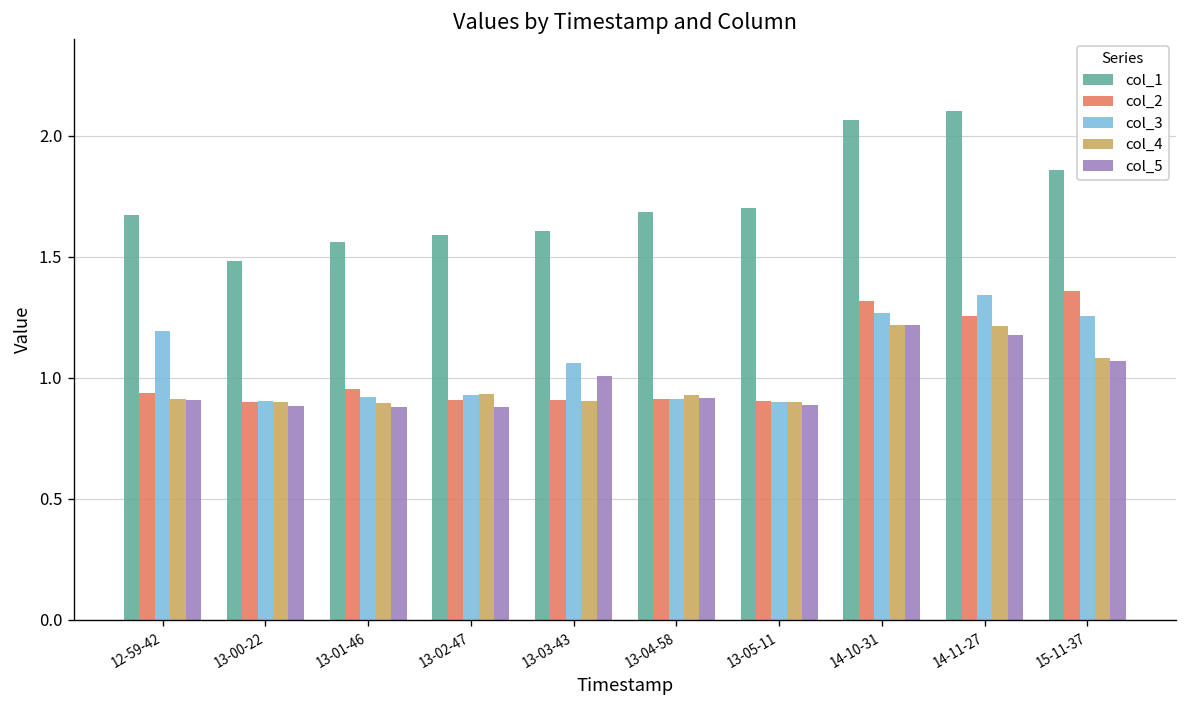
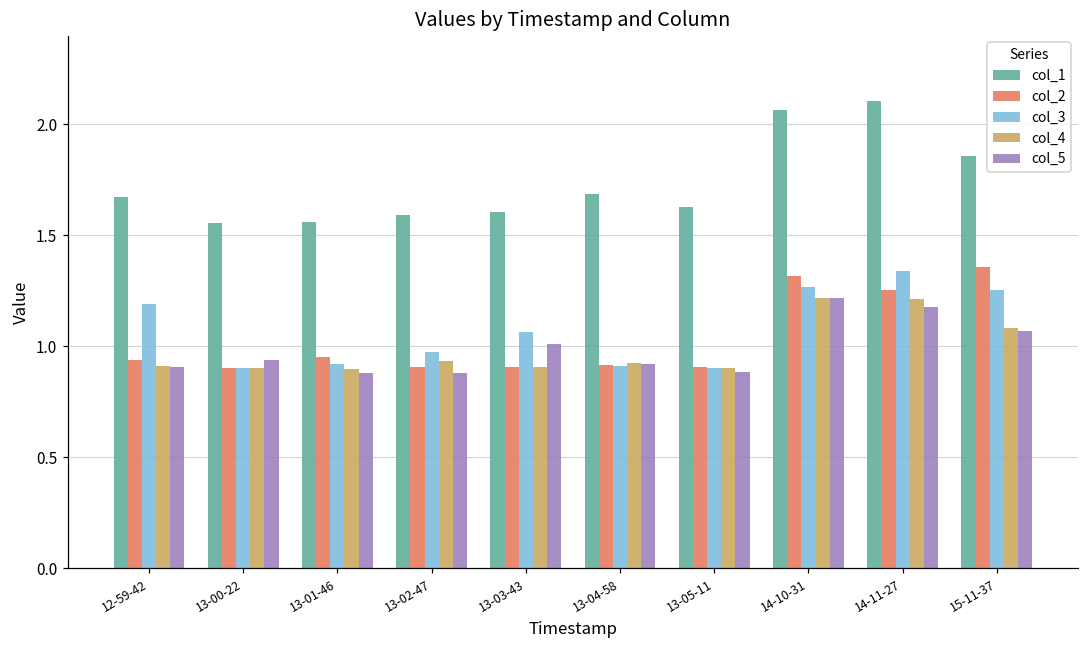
  {
    "col_1": {
      "12-59-42": 1.67,
-     "13-00-22": 1.48,
+     "13-00-22": 1.56,
      "13-01-46": 1.56,
      "13-02-47": 1.59,
      "13-03-43": 1.61,
      "13-04-58": 1.69,
-     "13-05-11": 1.70,
+     "13-05-11": 1.63,
      "14-10-31": 2.07,
      "14-11-27": 2.10,
      "15-11-37": 1.86
    },
    "col_3": {
      "12-59-42": 1.19,
      "13-00-22": 0.90,
      "13-01-46": 0.92,
-     "13-02-47": 0.93,
+     "13-02-47": 0.98,
      "13-03-43": 1.06,
      "13-04-58": 0.91,
      "13-05-11": 0.90,
      "14-10-31": 1.27,
      "14-11-27": 1.34,
      "15-11-37": 1.25
    },
    "col_5": {
      "12-59-42": 0.91,
-     "13-00-22": 0.89,
+     "13-00-22": 0.94,
      "13-01-46": 0.88,
      "13-02-47": 0.88,
      "13-03-43": 1.01,
      "13-04-58": 0.92,
      "13-05-11": 0.89,
      "14-10-31": 1.22,
      "14-11-27": 1.18,
      "15-11-37": 1.07
    }
  }
